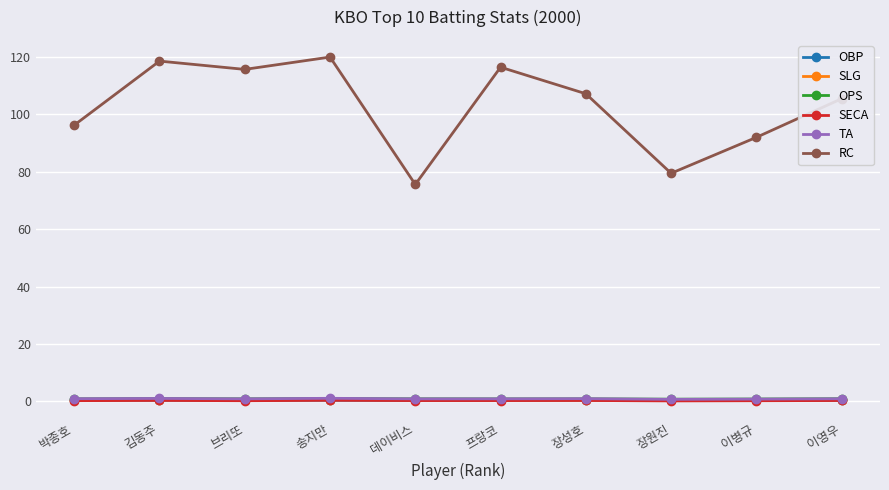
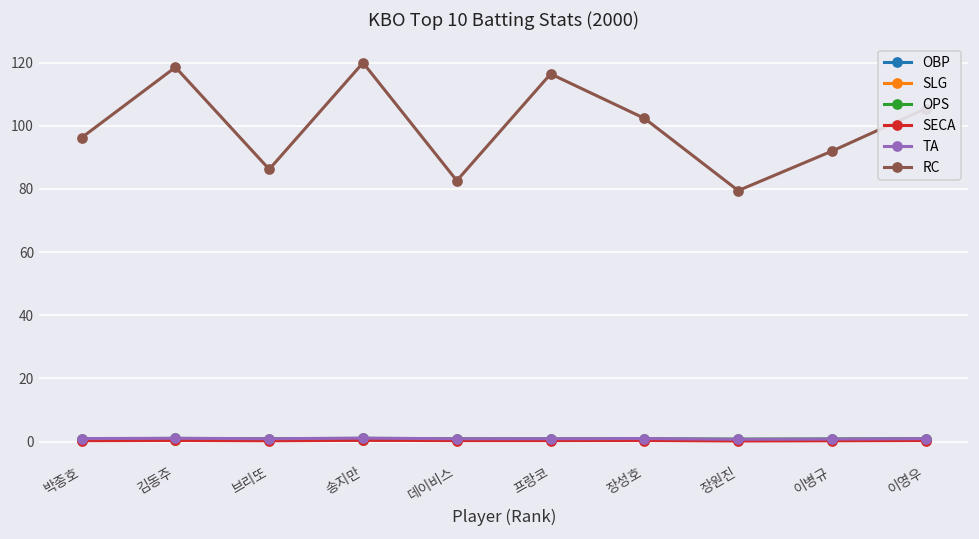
  {
    "RC": {
      "박종호": 96,
      "김동주": 119,
-     "브리또": 116,
+     "브리또": 86,
      "송지만": 120,
-     "데이비스": 76,
+     "데이비스": 83,
      "프랑코": 116,
-     "장성호": 107,
+     "장성호": 102,
      "장원진": 79,
      "이병규": 92
    }
  }
